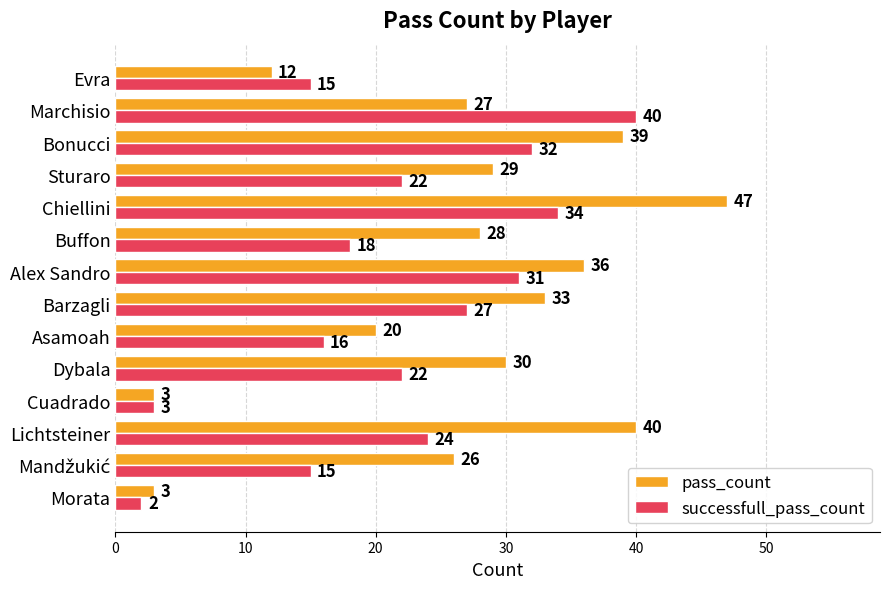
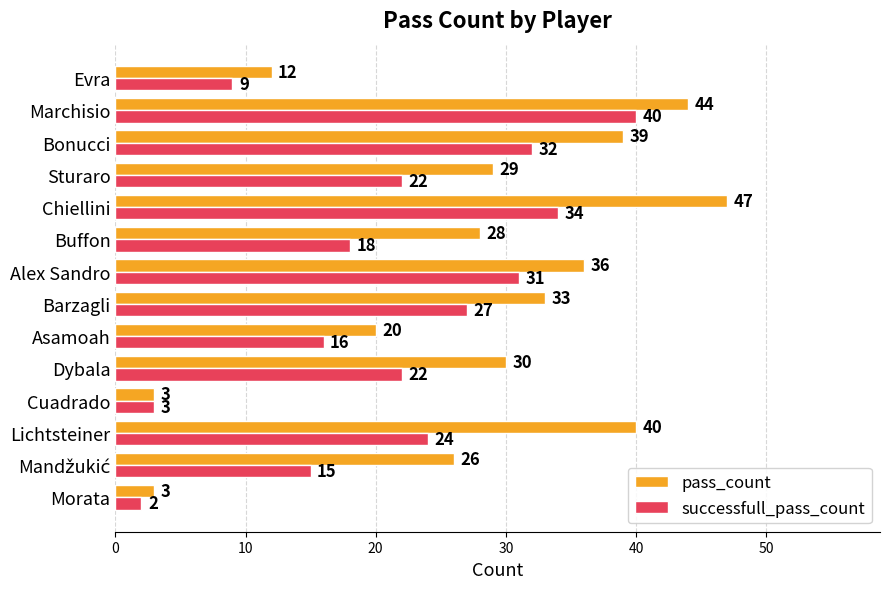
  {
    "pass_count": {
      "Evra": 12,
-     "Marchisio": 27,
+     "Marchisio": 44,
      "Bonucci": 39,
      "Sturaro": 29,
      "Chiellini": 47,
      "Buffon": 28,
      "Alex Sandro": 36,
      "Barzagli": 33,
      "Asamoah": 20,
      "Dybala": 30,
      "Lichtsteiner": 40,
      "Mandžukić": 26,
      "Morata": 3
    },
    "successfull_pass_count": {
-     "Evra": 15,
+     "Evra": 9,
      "Marchisio": 40,
      "Bonucci": 32,
      "Sturaro": 22,
      "Chiellini": 34,
      "Buffon": 18,
      "Alex Sandro": 31,
      "Barzagli": 27,
      "Asamoah": 16,
      "Dybala": 22,
      "Lichtsteiner": 24,
      "Mandžukić": 15,
      "Morata": 2
    }
  }
